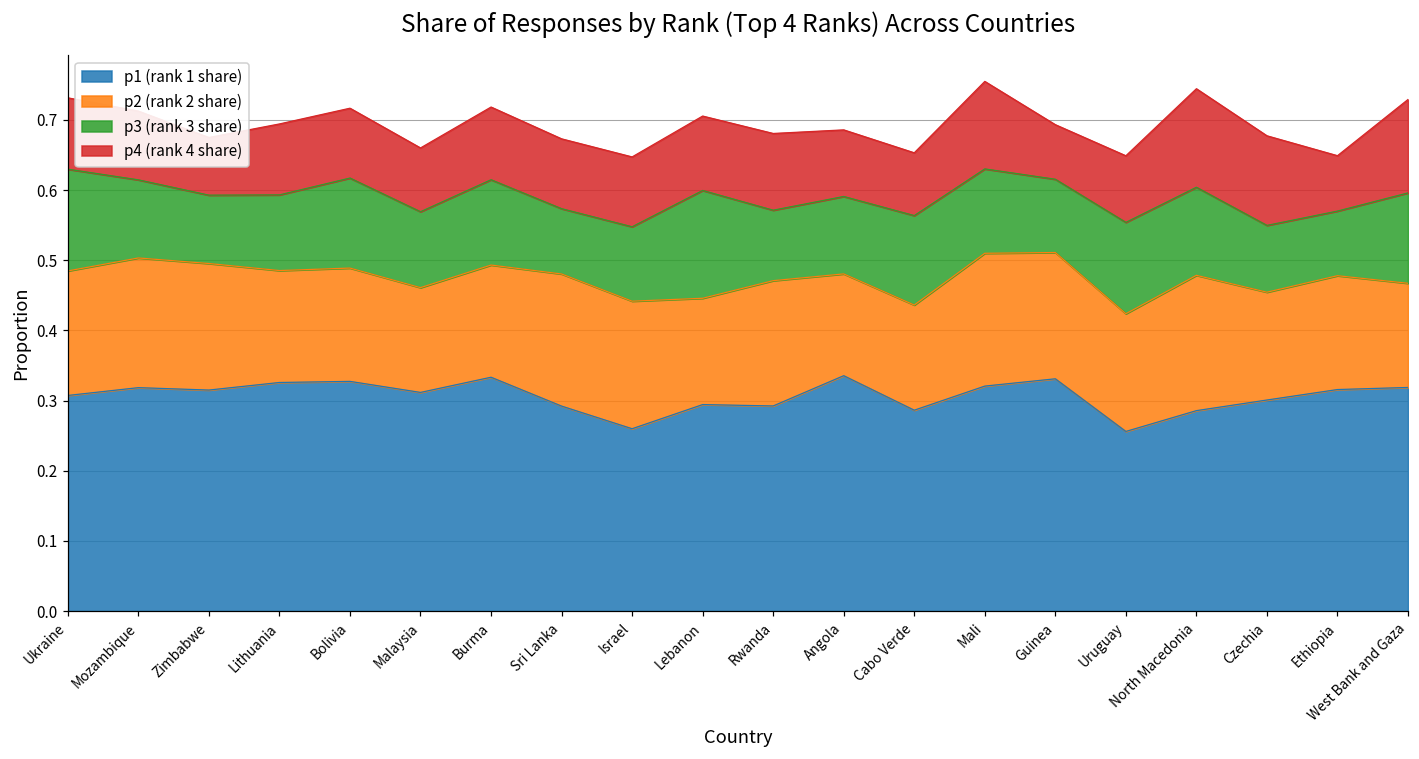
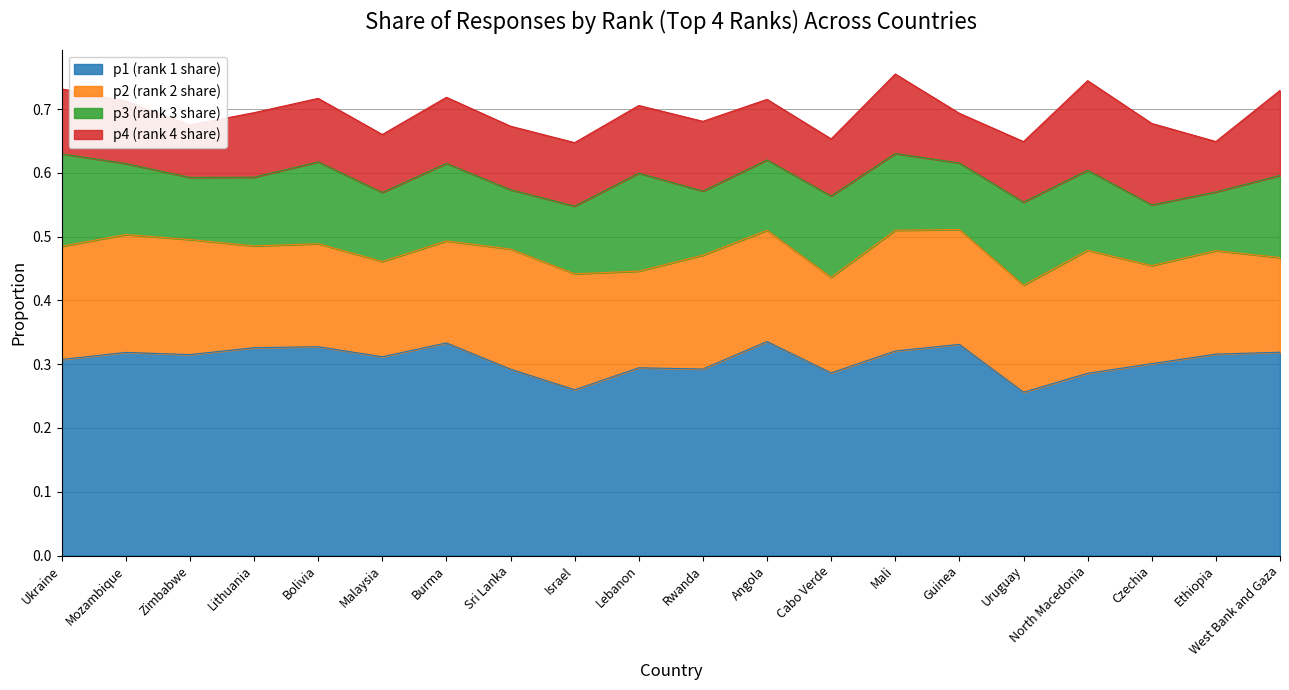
  {
    "p1 (rank 1 share)": {
      "Ukraine": 0.31,
      "Mozambique": 0.32,
      "Zimbabwe": 0.32,
      "Lithuania": 0.33,
      "Bolivia": 0.33,
      "Malaysia": 0.31,
      "Burma": 0.33,
      "Sri Lanka": 0.29,
      "Israel": 0.26,
      "Lebanon": 0.29,
      "Rwanda": 0.29,
      "Angola": 0.34,
      "Cabo Verde": 0.29,
      "Mali": 0.32,
      "Guinea": 0.33,
      "Uruguay": 0.26,
      "North Macedonia": 0.29,
      "Czechia": 0.30,
      "Ethiopia": 0.32,
      "West Bank and Gaza": 0.32
    },
    "p2 (rank 2 share)": {
      "Ukraine": 0.18,
      "Mozambique": 0.18,
      "Zimbabwe": 0.18,
      "Lithuania": 0.16,
      "Bolivia": 0.16,
      "Malaysia": 0.15,
      "Burma": 0.16,
      "Sri Lanka": 0.19,
      "Israel": 0.18,
      "Lebanon": 0.15,
      "Rwanda": 0.18,
-     "Angola": 0.15,
+     "Angola": 0.17,
      "Cabo Verde": 0.15,
      "Mali": 0.19,
      "Guinea": 0.18,
      "Uruguay": 0.17,
      "North Macedonia": 0.19,
      "Czechia": 0.15,
      "Ethiopia": 0.16,
      "West Bank and Gaza": 0.15
    },
    "p3 (rank 3 share)": {
      "Ukraine": 0.15,
      "Mozambique": 0.11,
      "Zimbabwe": 0.10,
      "Lithuania": 0.11,
      "Bolivia": 0.13,
      "Malaysia": 0.11,
      "Burma": 0.12,
      "Sri Lanka": 0.09,
      "Israel": 0.11,
      "Lebanon": 0.15,
      "Rwanda": 0.10,
      "Angola": 0.11,
      "Cabo Verde": 0.13,
      "Mali": 0.12,
      "Guinea": 0.10,
      "Uruguay": 0.13,
      "North Macedonia": 0.13,
      "Czechia": 0.10,
      "Ethiopia": 0.09,
      "West Bank and Gaza": 0.13
    },
    "p4 (rank 4 share)": {
      "Ukraine": 0.10,
      "Lithuania": 0.10,
      "Bolivia": 0.10,
      "Malaysia": 0.09,
      "Burma": 0.10,
      "Sri Lanka": 0.10,
      "Israel": 0.10,
      "Lebanon": 0.11,
      "Rwanda": 0.11,
      "Angola": 0.09,
      "Cabo Verde": 0.09,
      "Mali": 0.12,
      "Guinea": 0.08,
      "Uruguay": 0.09,
      "North Macedonia": 0.14,
      "Czechia": 0.13,
      "Ethiopia": 0.08,
      "West Bank and Gaza": 0.13
    }
  }
